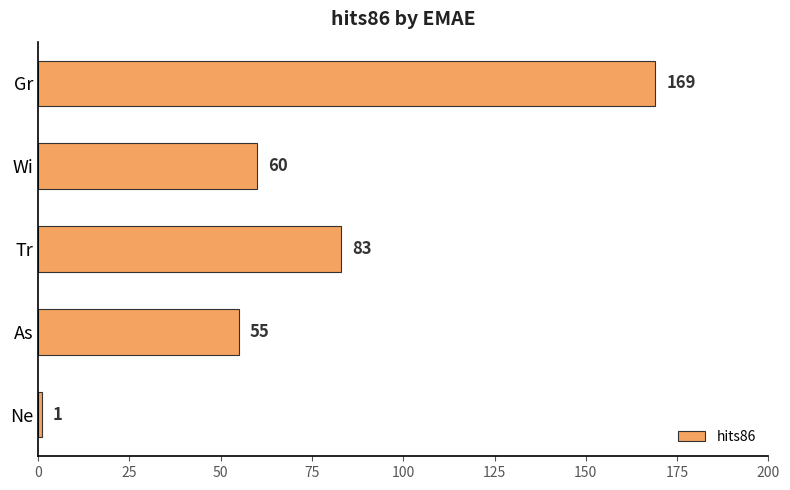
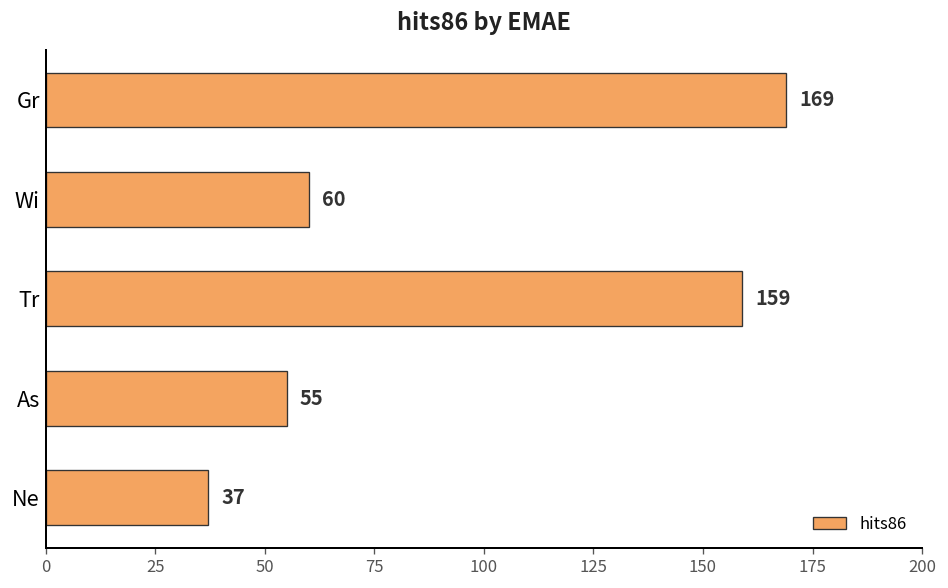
  {
    "Gr": 169,
    "Wi": 60,
-   "Tr": 83,
+   "Tr": 159,
    "As": 55,
-   "Ne": 1
+   "Ne": 37
  }
